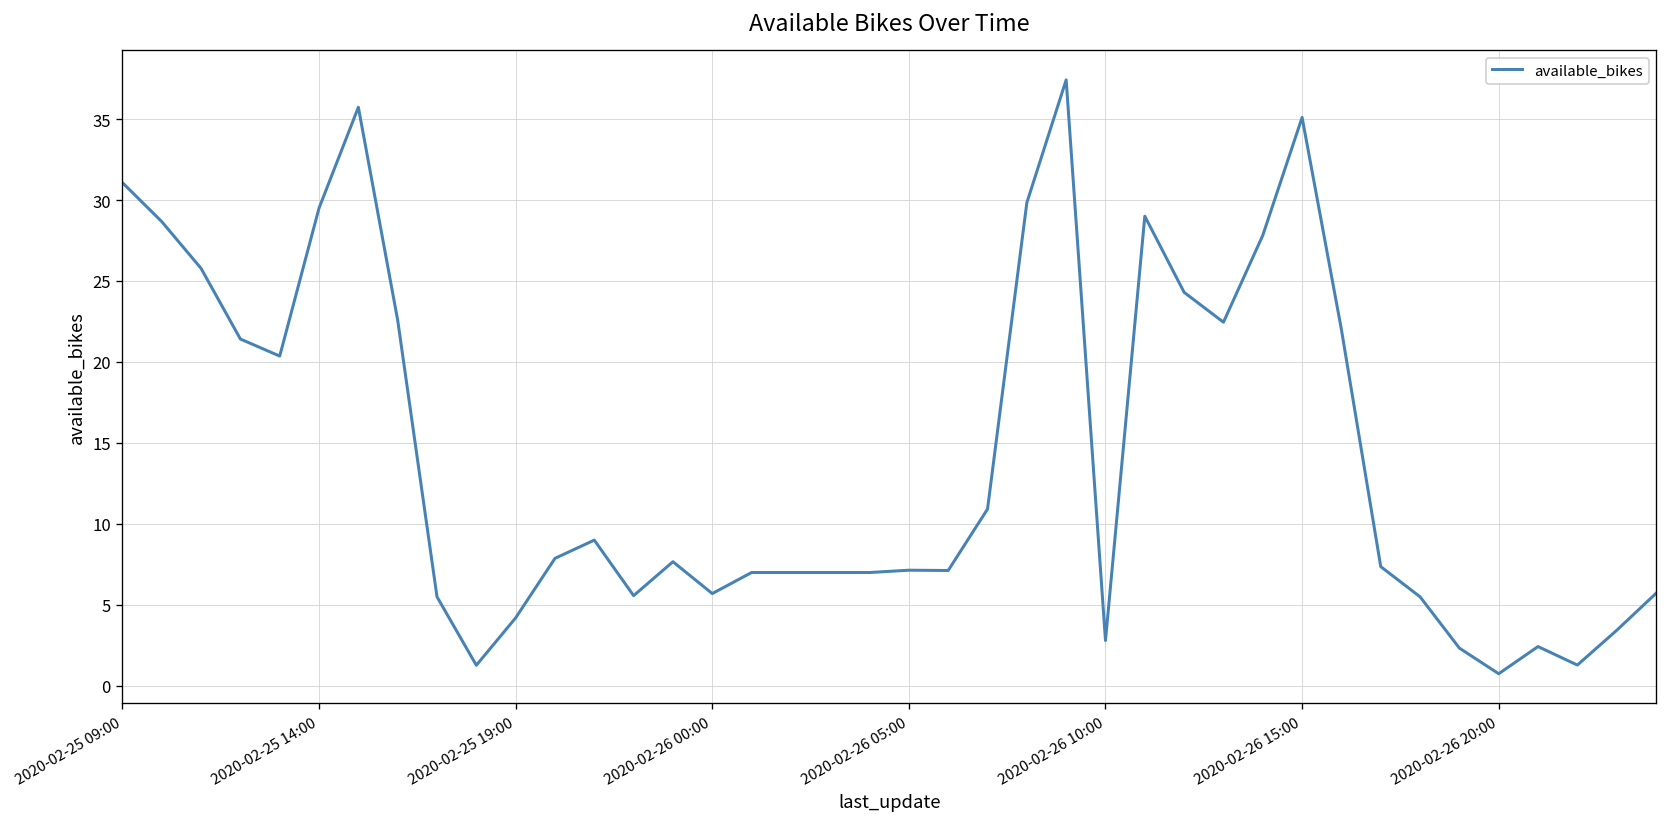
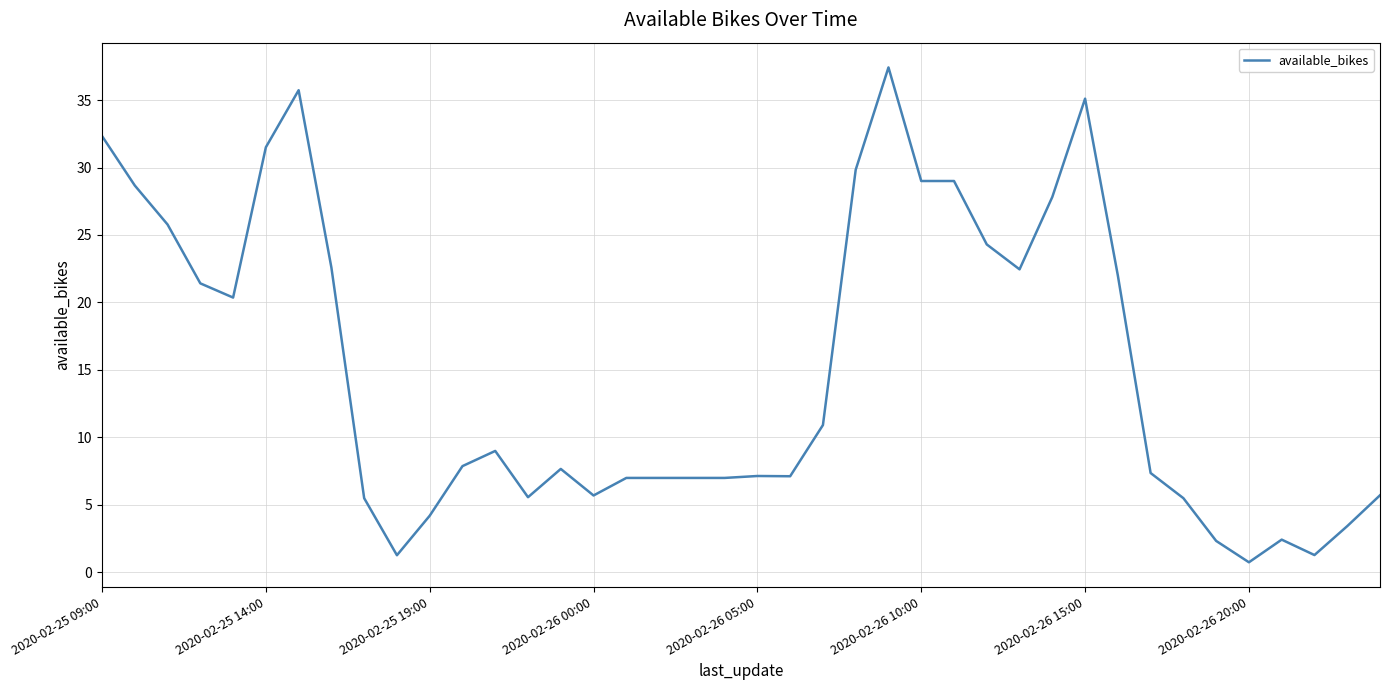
  {
-   "2020-02-25 09:00": 31.1,
-   "2020-02-25 14:00": 29.5,
+   "2020-02-25 09:00": 32.3,
+   "2020-02-25 14:00": 31.5,
    "2020-02-25 19:00": 4.2,
    "2020-02-26 00:00": 5.7,
    "2020-02-26 05:00": 7.1,
-   "2020-02-26 10:00": 2.8,
+   "2020-02-26 10:00": 29.0,
    "2020-02-26 15:00": 35.1,
    "2020-02-26 20:00": 0.8
  }
